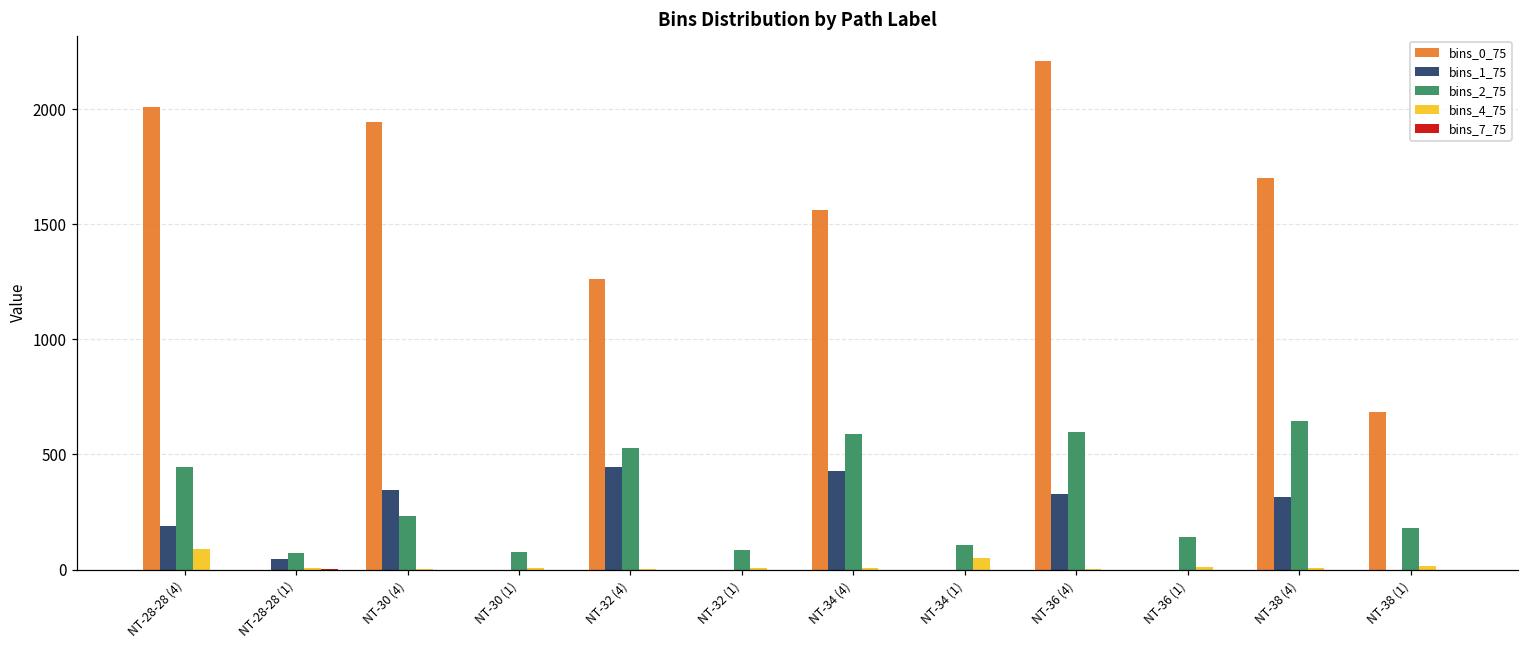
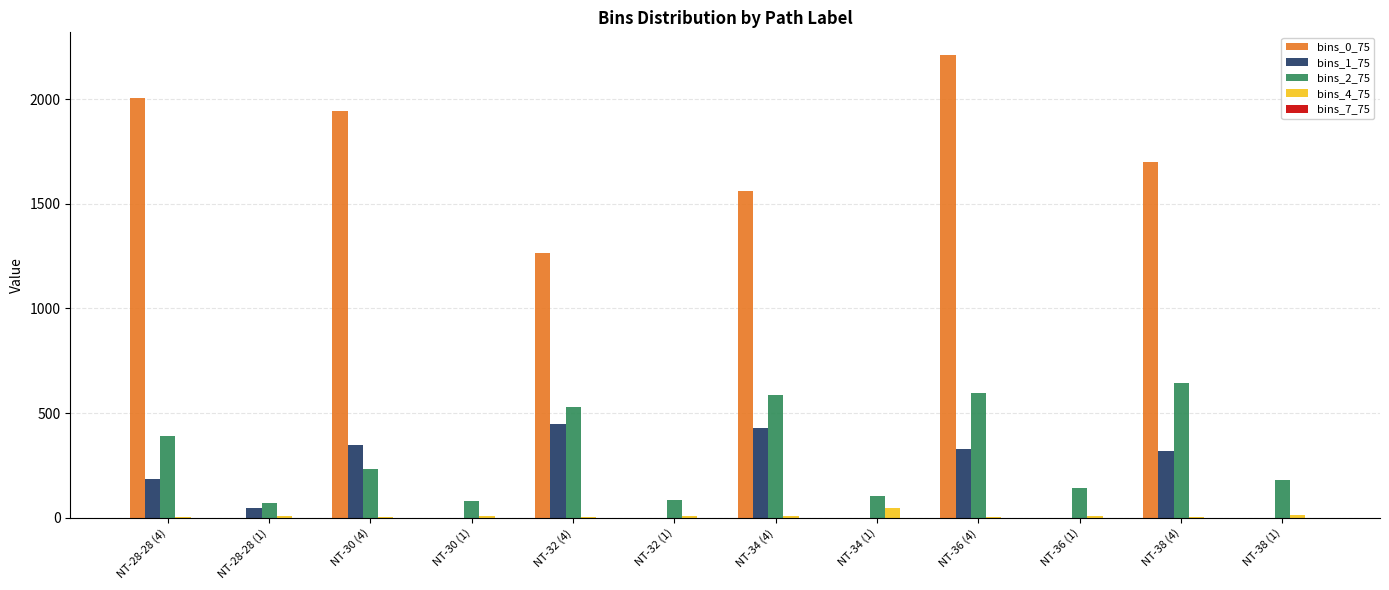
  {
    "bins_0_75": {
      "NT-28-28 (4)": 2010,
      "NT-28-28 (1)": 0,
      "NT-30 (4)": 1940,
      "NT-30 (1)": 0,
      "NT-32 (4)": 1260,
      "NT-32 (1)": 0,
      "NT-34 (4)": 1560,
      "NT-34 (1)": 0,
      "NT-36 (4)": 2210,
      "NT-36 (1)": 0,
      "NT-38 (4)": 1700,
-     "NT-38 (1)": 680
+     "NT-38 (1)": 0
    },
    "bins_1_75": {
      "NT-28-28 (4)": 190,
      "NT-28-28 (1)": 50,
      "NT-30 (4)": 350,
      "NT-30 (1)": 0,
      "NT-32 (4)": 450,
      "NT-32 (1)": 0,
      "NT-34 (4)": 430,
      "NT-34 (1)": 0,
      "NT-36 (4)": 330,
      "NT-36 (1)": 0,
      "NT-38 (4)": 320,
      "NT-38 (1)": 0
    },
    "bins_2_75": {
-     "NT-28-28 (4)": 450,
+     "NT-28-28 (4)": 390,
      "NT-28-28 (1)": 70,
      "NT-30 (4)": 230,
      "NT-30 (1)": 80,
      "NT-32 (4)": 530,
      "NT-32 (1)": 80,
      "NT-34 (4)": 590,
      "NT-34 (1)": 110,
      "NT-36 (4)": 600,
      "NT-36 (1)": 140,
      "NT-38 (4)": 640,
      "NT-38 (1)": 180
    },
    "bins_4_75": {
-     "NT-28-28 (4)": 90,
+     "NT-28-28 (4)": 0,
      "NT-34 (1)": 50,
      "NT-38 (1)": 10
    },
    "bins_7_75": {
      "NT-28-28 (4)": 0,
      "NT-30 (4)": 0,
      "NT-30 (1)": 0,
      "NT-32 (4)": 0,
      "NT-32 (1)": 0,
      "NT-34 (4)": 0,
      "NT-34 (1)": 0,
      "NT-36 (4)": 0,
      "NT-36 (1)": 0,
      "NT-38 (4)": 0,
      "NT-38 (1)": 0
    }
  }
